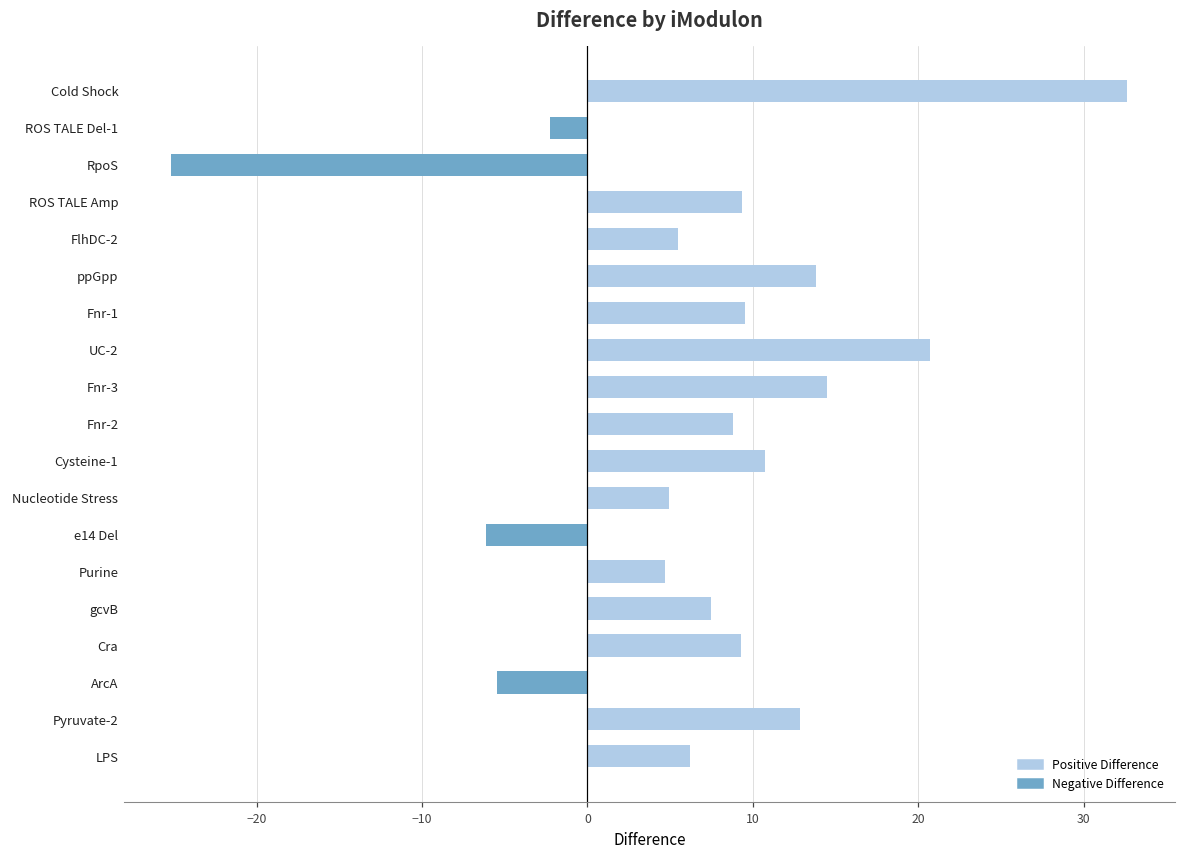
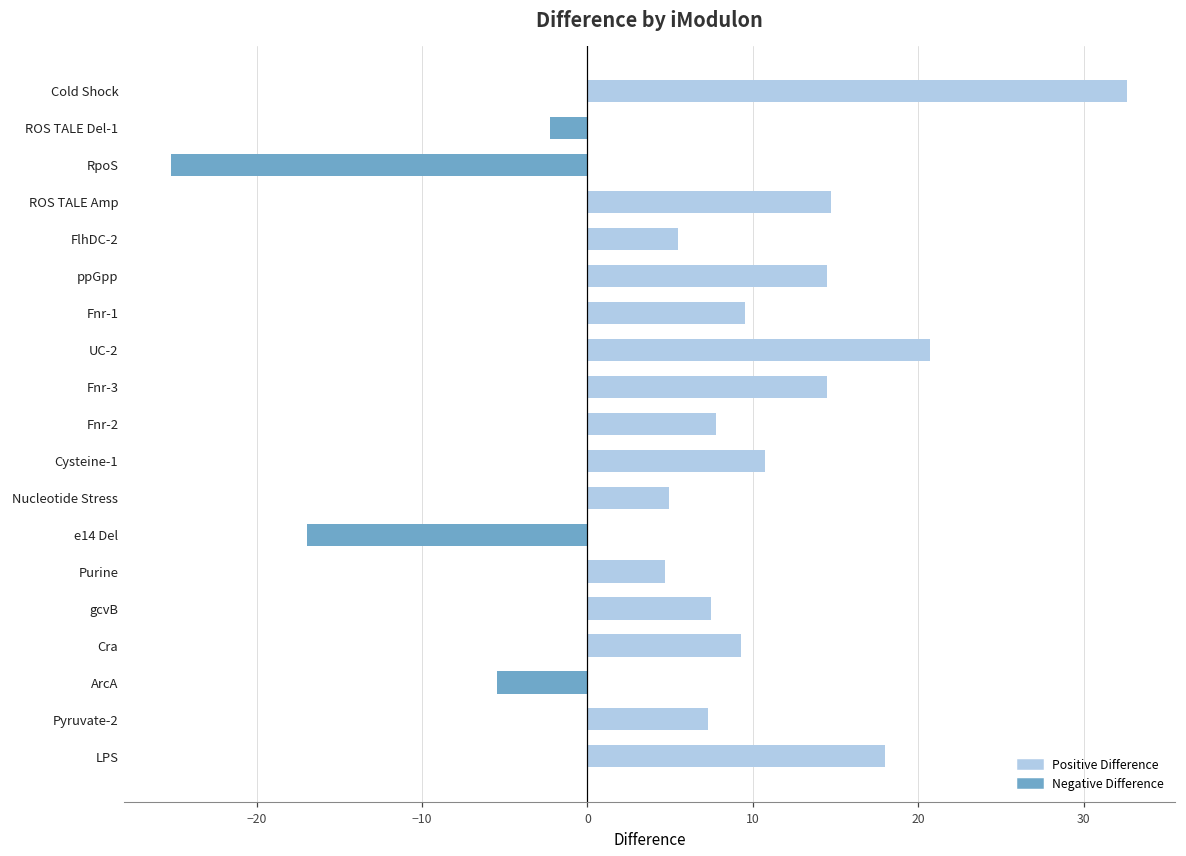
  {
    "Cold Shock": 32.6,
    "ROS TALE Del-1": -2.2,
    "RpoS": -25.1,
-   "ROS TALE Amp": 9.4,
+   "ROS TALE Amp": 14.7,
    "FlhDC-2": 5.5,
-   "ppGpp": 13.8,
+   "ppGpp": 14.5,
    "Fnr-1": 9.5,
    "UC-2": 20.7,
    "Fnr-3": 14.5,
-   "Fnr-2": 8.8,
+   "Fnr-2": 7.8,
    "Cysteine-1": 10.7,
    "Nucleotide Stress": 5.0,
-   "e14 Del": -6.1,
+   "e14 Del": -17.0,
    "Purine": 4.7,
    "gcvB": 7.5,
    "Cra": 9.3,
    "ArcA": -5.4,
-   "Pyruvate-2": 12.9,
-   "LPS": 6.2
+   "Pyruvate-2": 7.3,
+   "LPS": 18.0
  }
